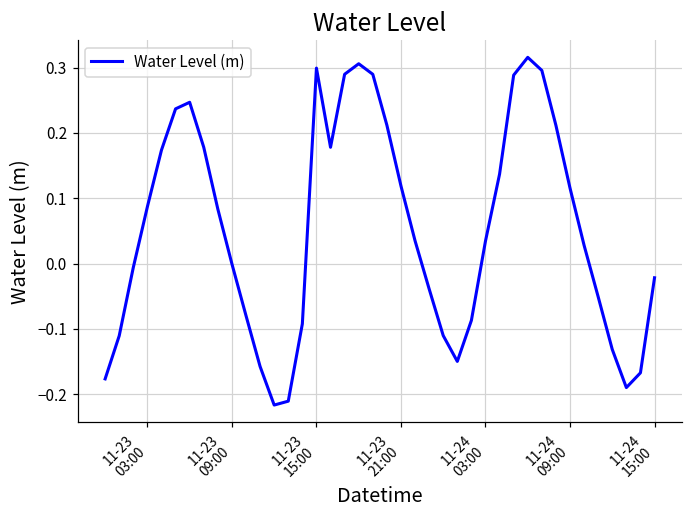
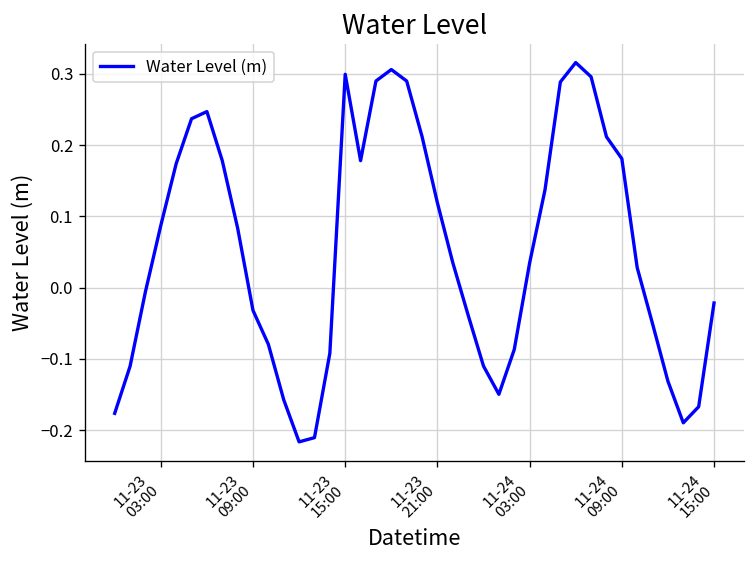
  {
    "11-23 03:00": 0.09,
-   "11-23 09:00": 0.00,
+   "11-23 09:00": -0.03,
    "11-23 15:00": 0.30,
    "11-23 21:00": 0.12,
    "11-24 03:00": 0.03,
-   "11-24 09:00": 0.12,
+   "11-24 09:00": 0.18,
    "11-24 15:00": -0.02
  }
